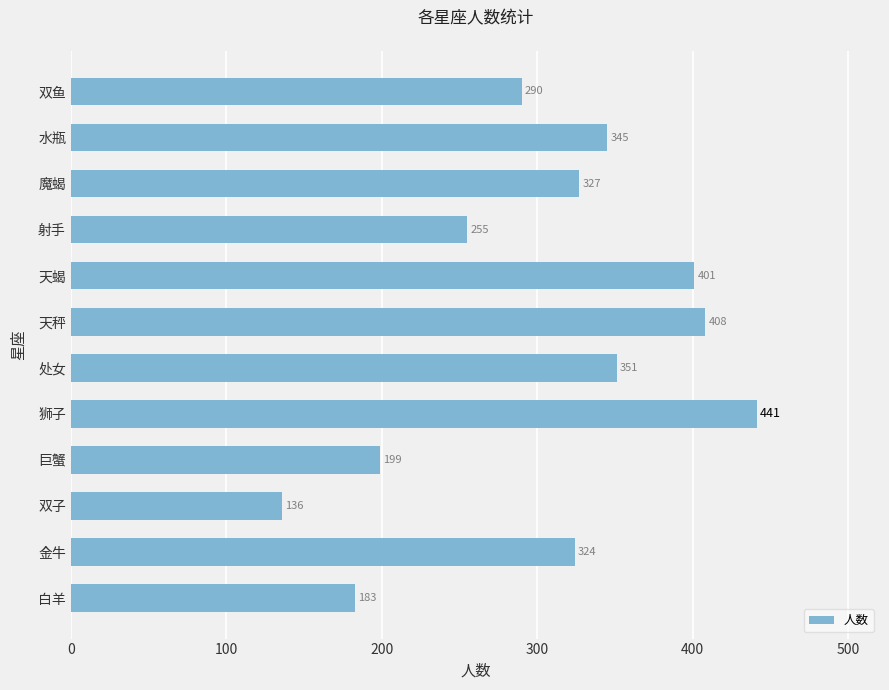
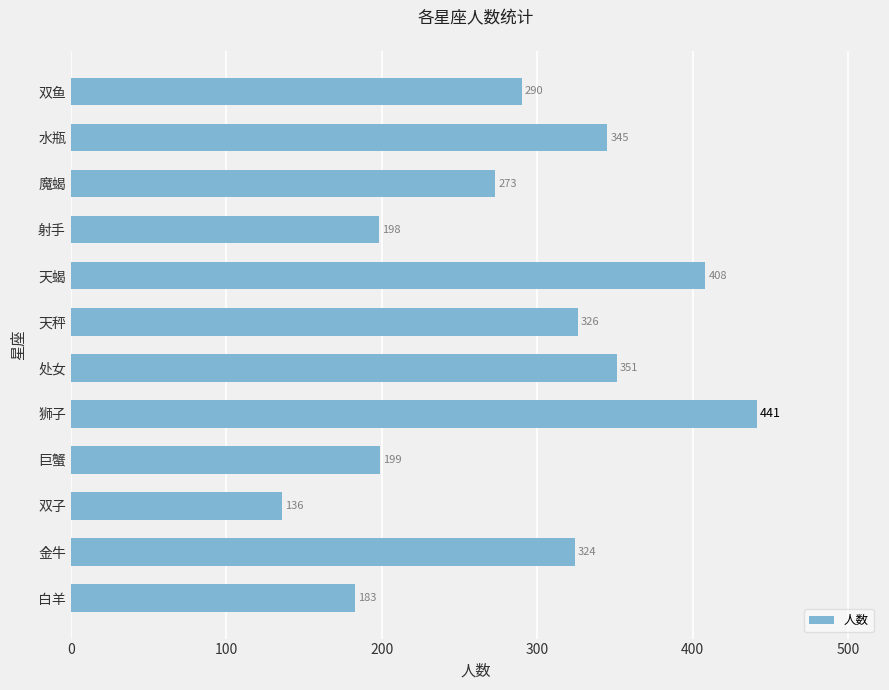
  {
    "双鱼": 290,
    "水瓶": 345,
-   "魔蝎": 327,
-   "射手": 255,
-   "天蝎": 401,
-   "天秤": 408,
+   "魔蝎": 273,
+   "射手": 198,
+   "天蝎": 408,
+   "天秤": 326,
    "处女": 351,
    "狮子": 441,
    "巨蟹": 199,
    "双子": 136,
    "金牛": 324,
    "白羊": 183
  }
